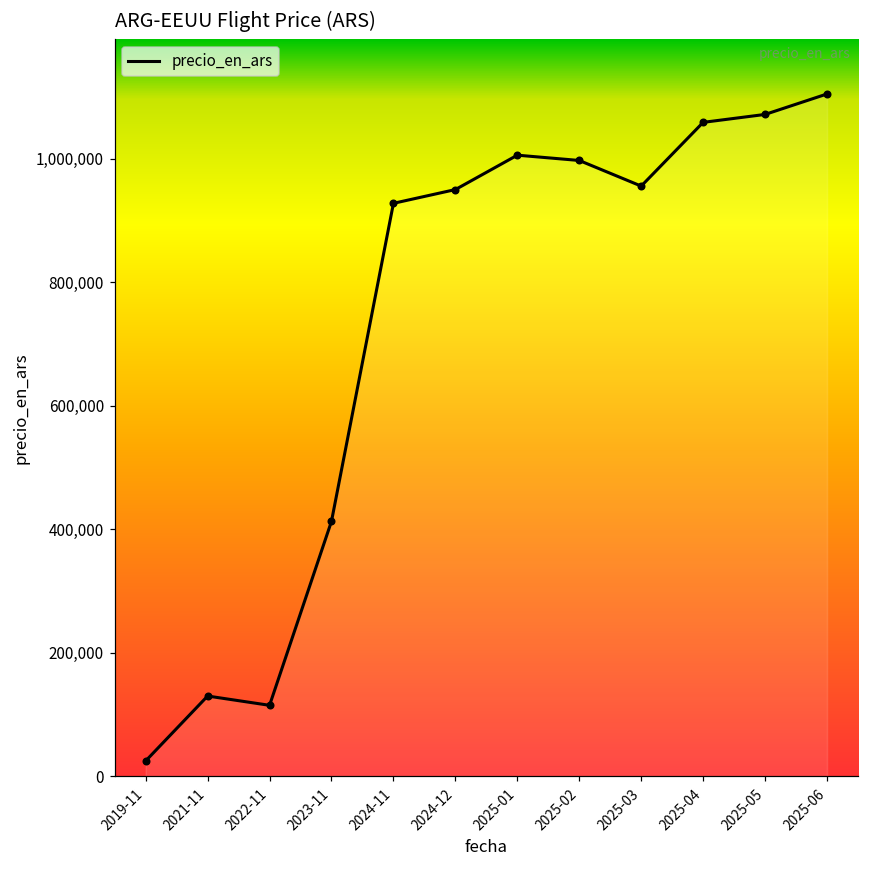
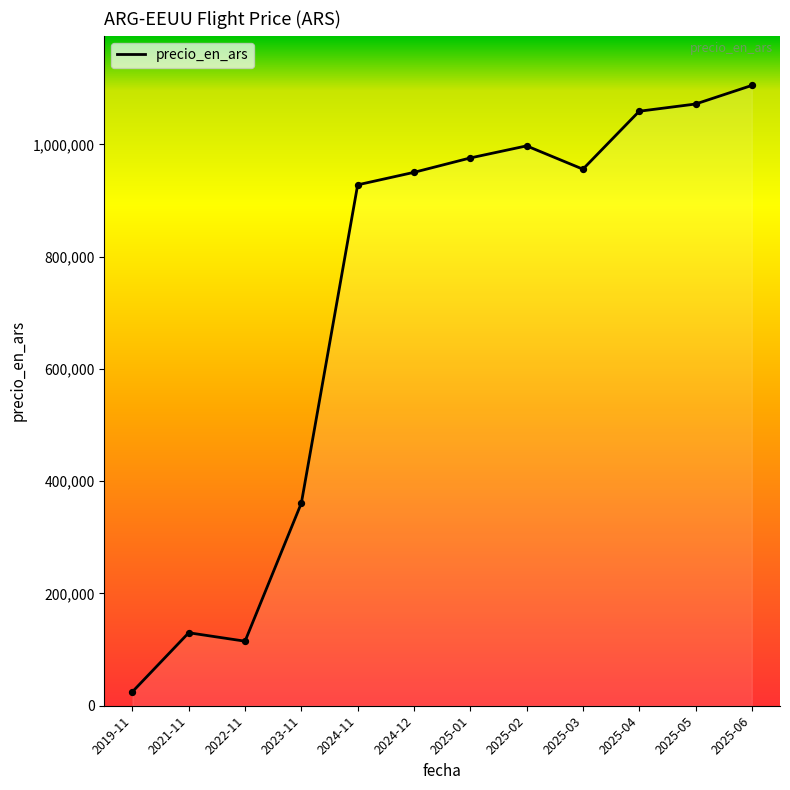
  {
    "2019-11": "20,000",
    "2021-11": "130,000",
    "2022-11": "110,000",
-   "2023-11": "410,000",
+   "2023-11": "360,000",
    "2024-11": "930,000",
    "2024-12": "950,000",
-   "2025-01": "1,010,000",
+   "2025-01": "980,000",
    "2025-02": "1,000,000",
    "2025-03": "960,000",
    "2025-04": "1,060,000",
    "2025-05": "1,070,000",
    "2025-06": "1,100,000"
  }
